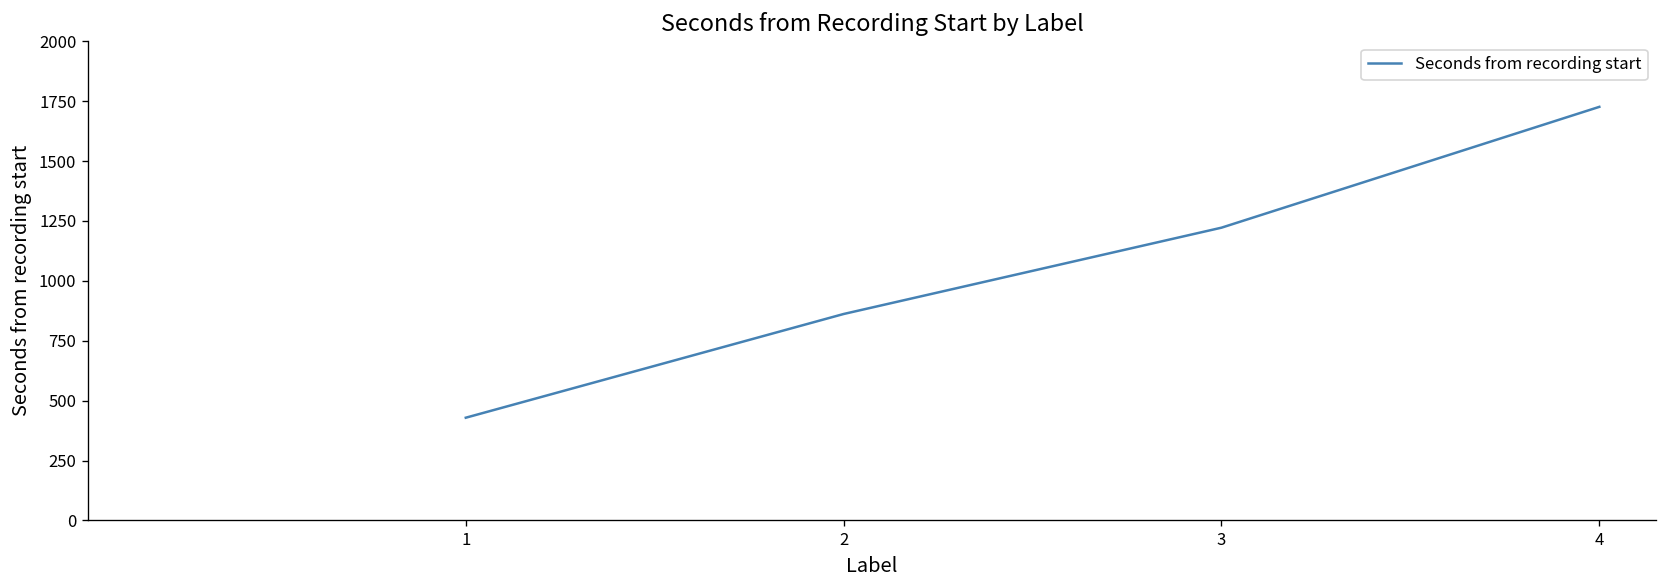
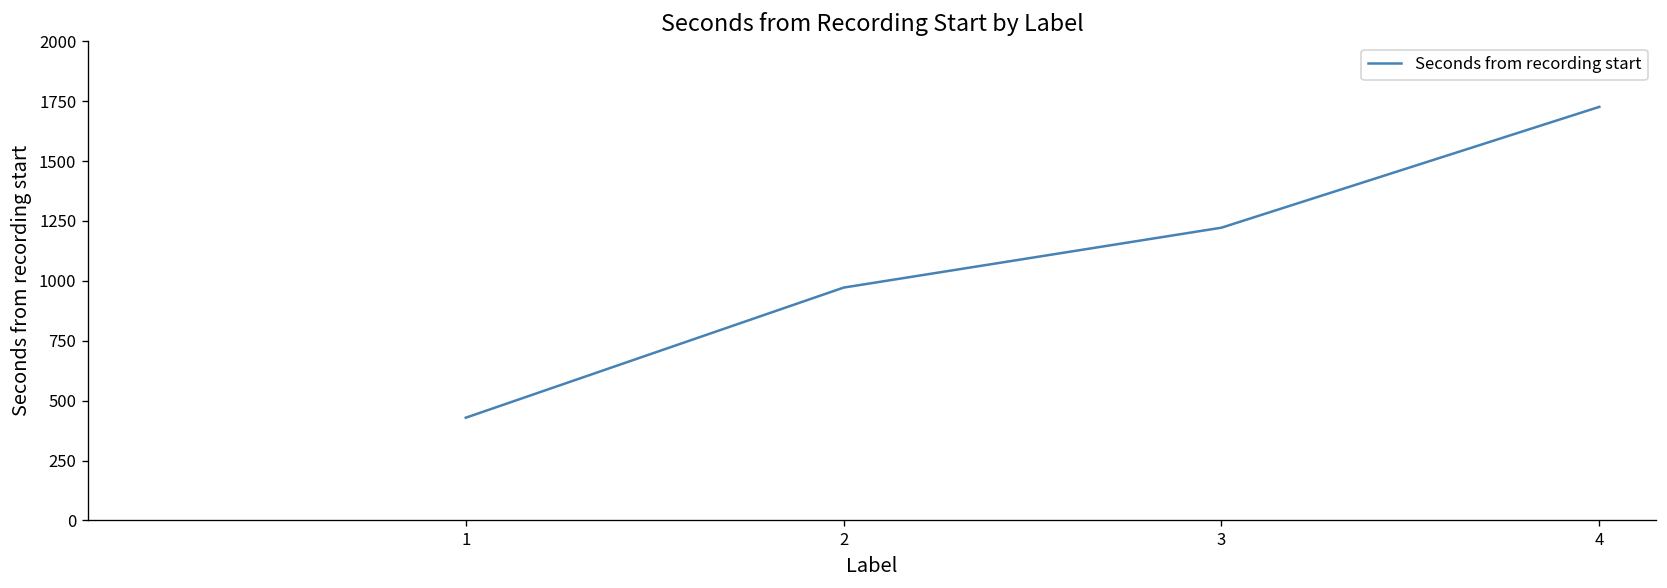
  {
    "1": 430,
-   "2": 860,
+   "2": 970,
    "3": 1220,
    "4": 1730
  }
